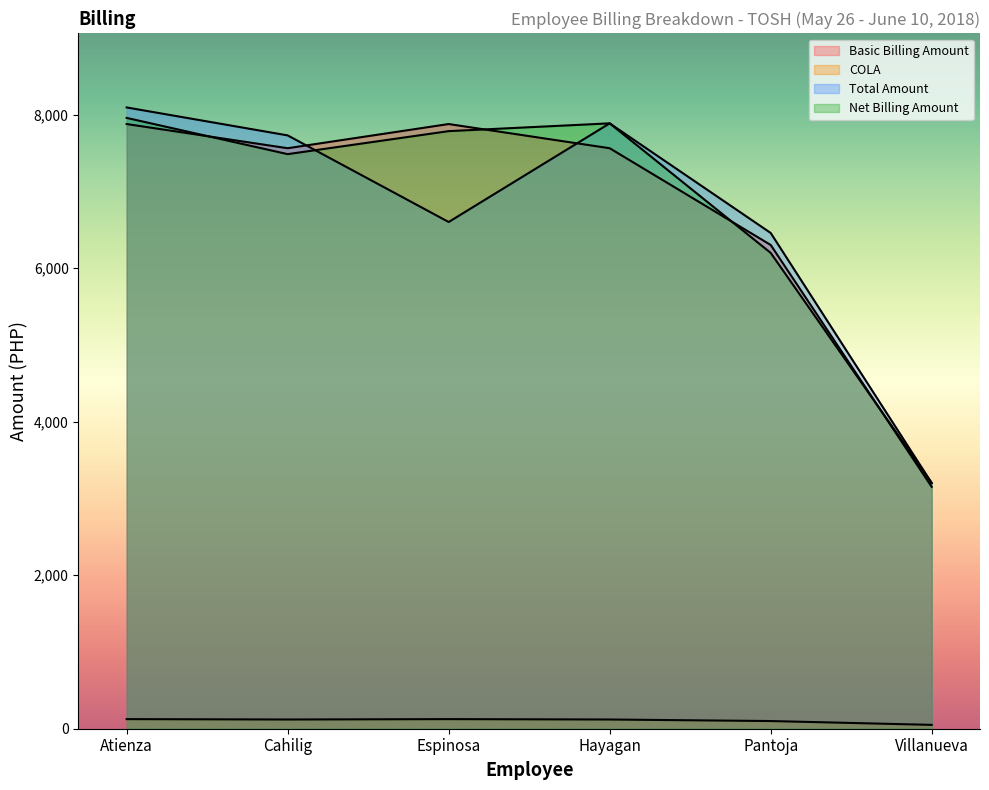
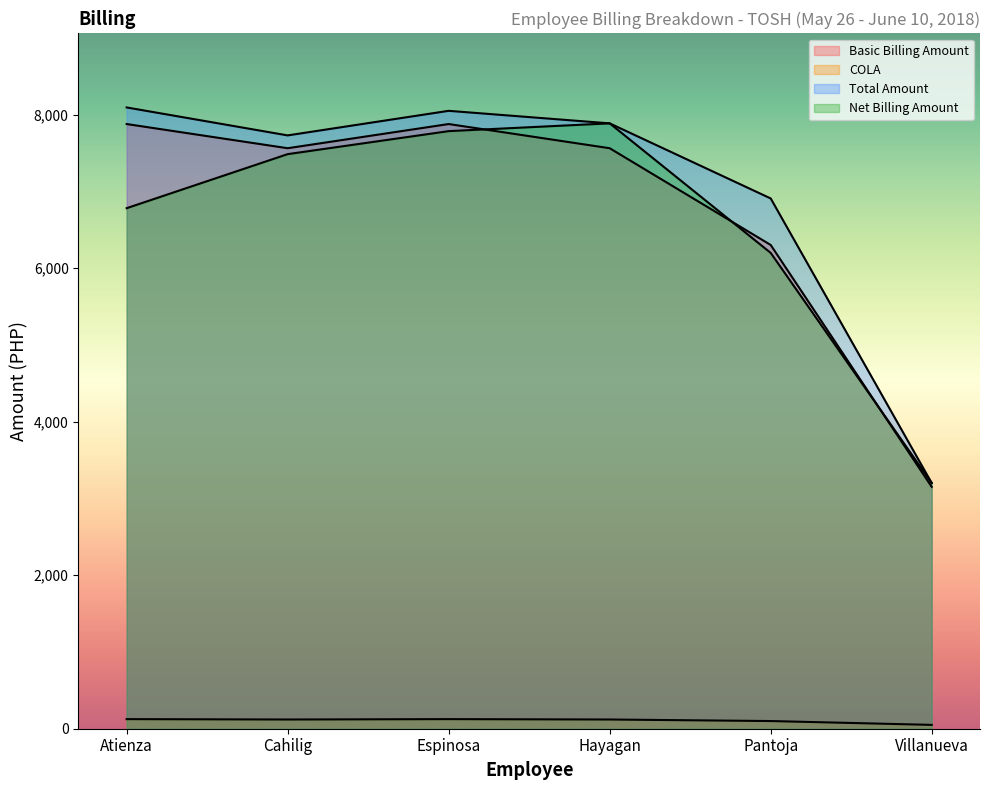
  {
    "Total Amount": {
      "Atienza": "8,100",
      "Cahilig": "7,700",
-     "Espinosa": "6,600",
-     "Pantoja": "6,500"
+     "Espinosa": "8,000",
+     "Pantoja": "6,900"
    },
    "Net Billing Amount": {
-     "Atienza": "8,000",
+     "Atienza": "6,800",
      "Cahilig": "7,500",
      "Espinosa": "7,800",
      "Pantoja": "6,200"
    }
  }
